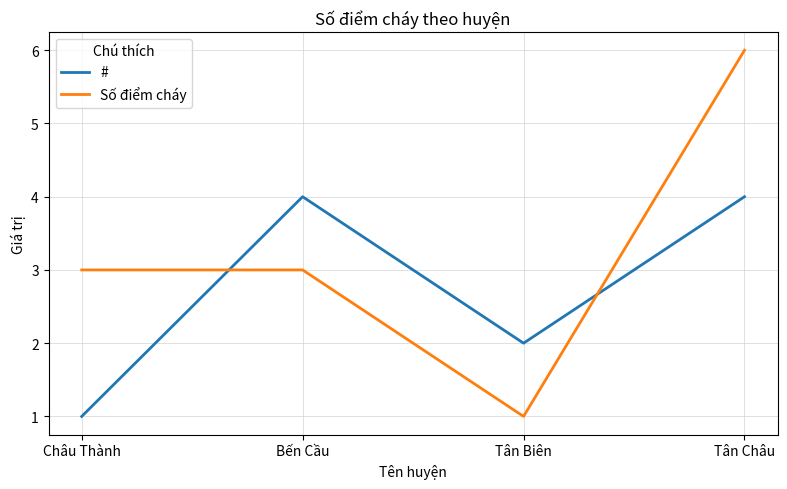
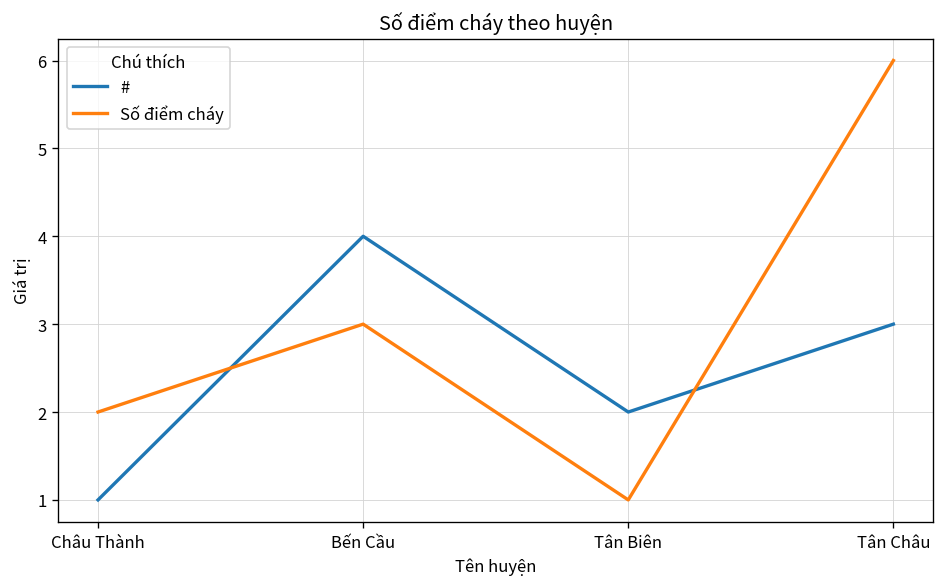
  {
    "#": {
      "Châu Thành": 1,
      "Bến Cầu": 4,
      "Tân Biên": 2,
-     "Tân Châu": 4
+     "Tân Châu": 3
    },
    "Số điểm cháy": {
-     "Châu Thành": 3,
+     "Châu Thành": 2,
      "Bến Cầu": 3,
      "Tân Biên": 1,
      "Tân Châu": 6
    }
  }
